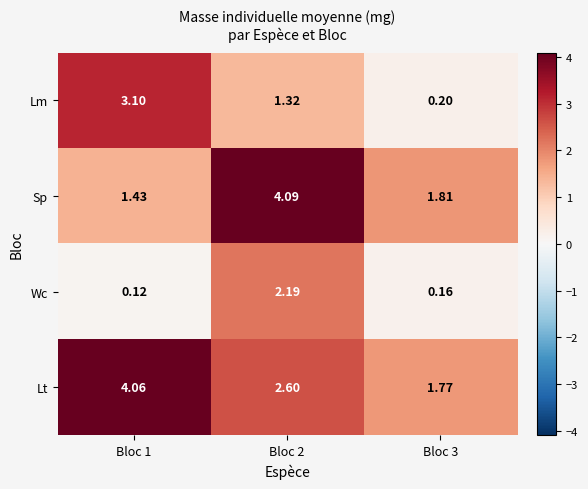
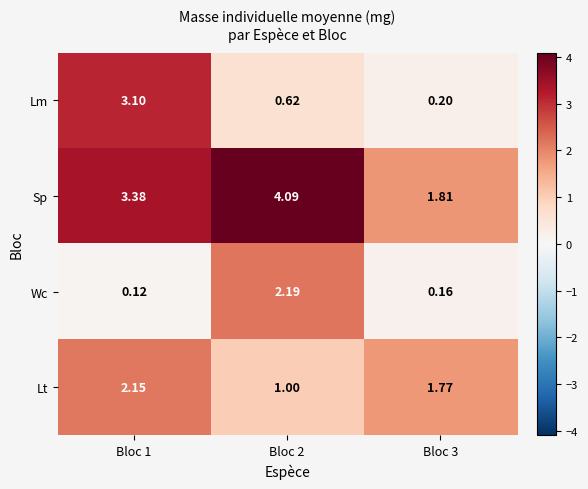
  {
    "Lm": {
      "Bloc 1": 3.10,
-     "Bloc 2": 1.32,
+     "Bloc 2": 0.62,
      "Bloc 3": 0.20
    },
    "Sp": {
-     "Bloc 1": 1.43,
+     "Bloc 1": 3.38,
      "Bloc 2": 4.09,
      "Bloc 3": 1.81
    },
    "Wc": {
      "Bloc 1": 0.12,
      "Bloc 2": 2.19,
      "Bloc 3": 0.16
    },
    "Lt": {
-     "Bloc 1": 4.06,
-     "Bloc 2": 2.60,
+     "Bloc 1": 2.15,
+     "Bloc 2": 1.00,
      "Bloc 3": 1.77
    }
  }
